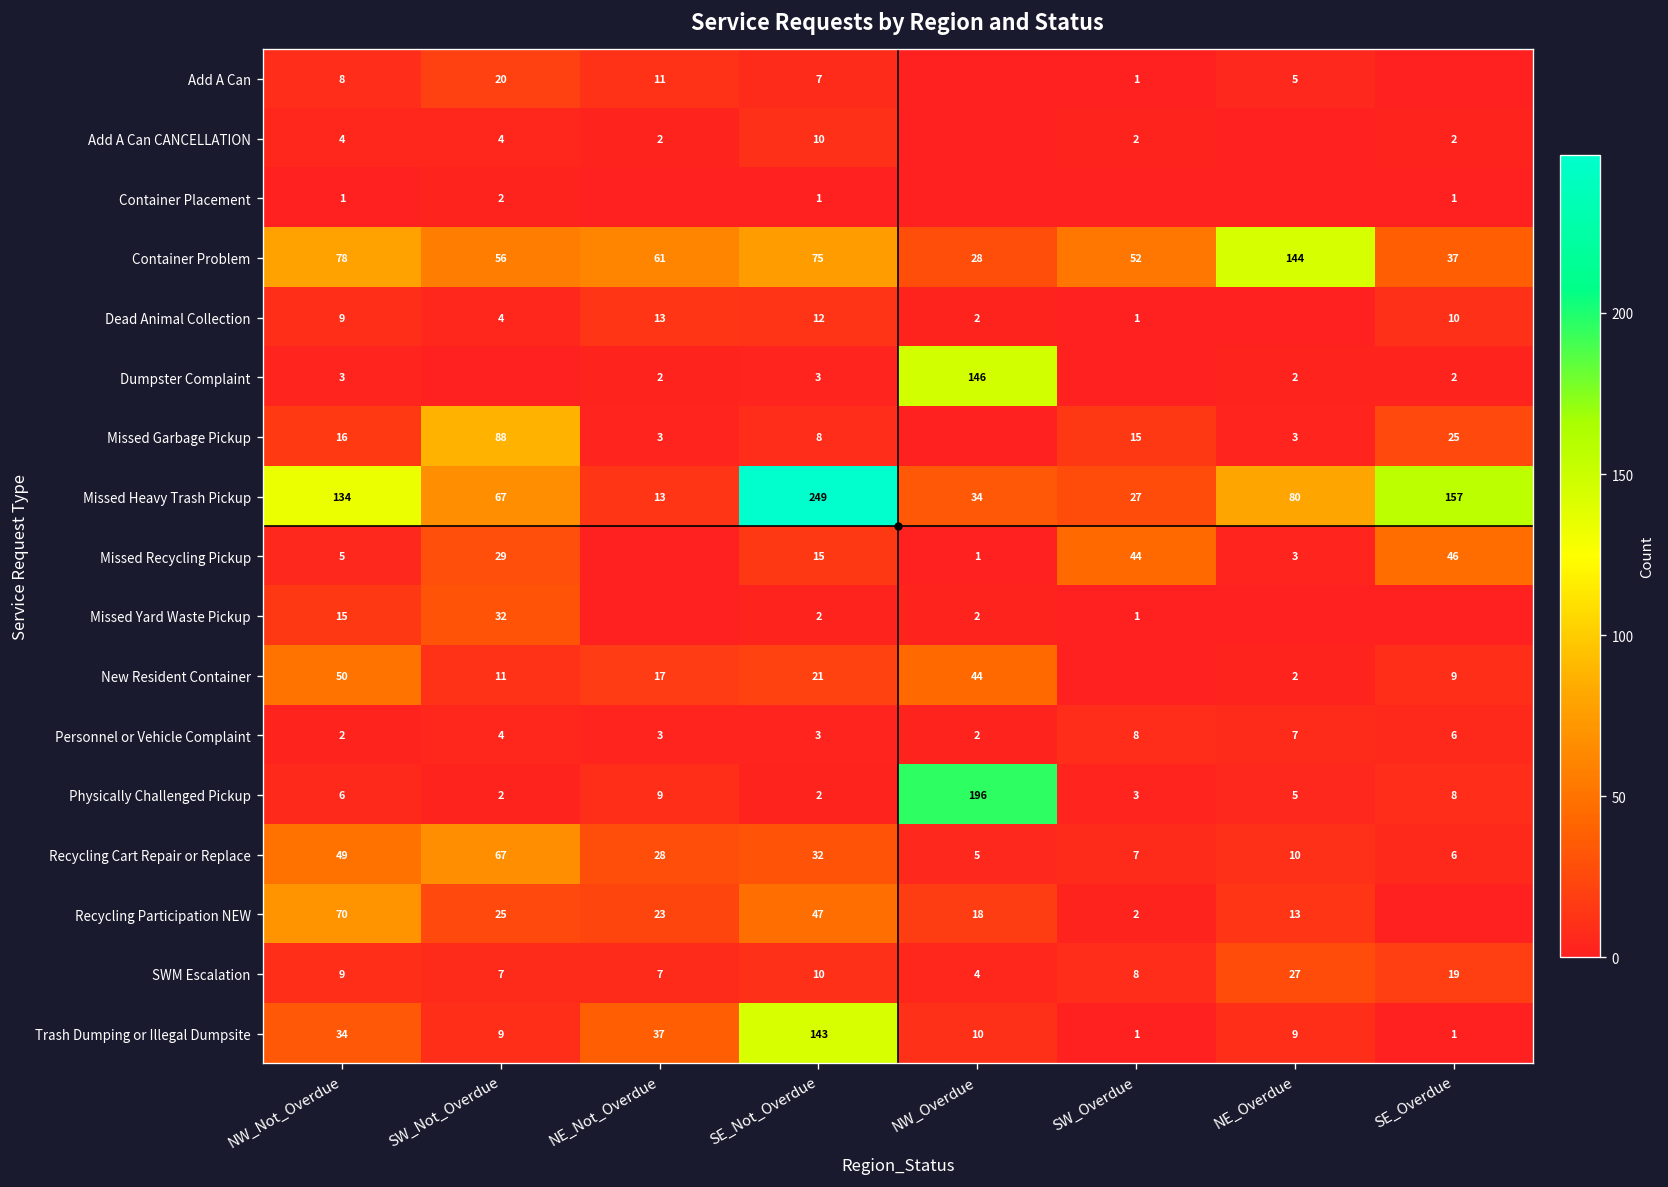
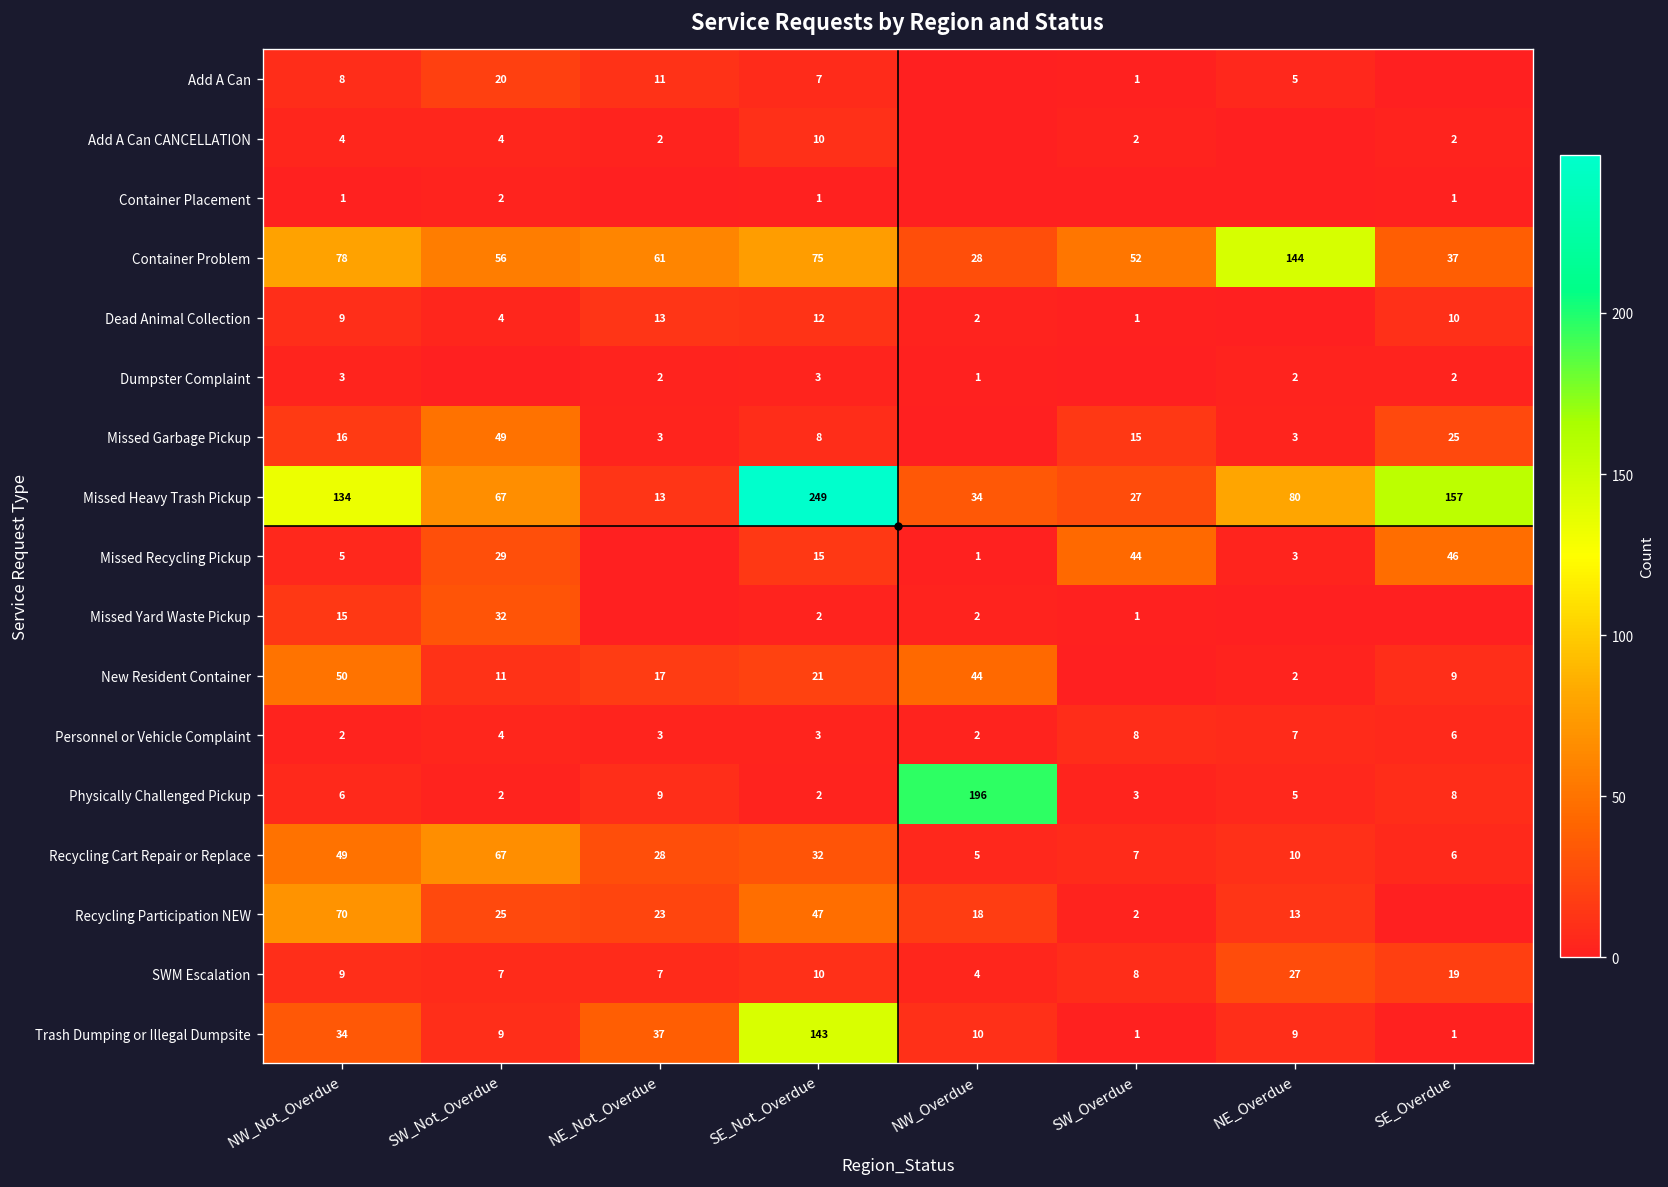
  {
    "Add A Can": {
      "NW_Not_Overdue": 8,
      "SW_Not_Overdue": 20,
      "NE_Not_Overdue": 11,
      "SE_Not_Overdue": 7,
      "SW_Overdue": 1,
      "NE_Overdue": 5
    },
    "Add A Can CANCELLATION": {
      "NW_Not_Overdue": 4,
      "SW_Not_Overdue": 4,
      "NE_Not_Overdue": 2,
      "SE_Not_Overdue": 10,
      "SW_Overdue": 2,
      "SE_Overdue": 2
    },
    "Container Placement": {
      "NW_Not_Overdue": 1,
      "SW_Not_Overdue": 2,
      "SE_Not_Overdue": 1,
      "SE_Overdue": 1
    },
    "Container Problem": {
      "NW_Not_Overdue": 78,
      "SW_Not_Overdue": 56,
      "NE_Not_Overdue": 61,
      "SE_Not_Overdue": 75,
      "NW_Overdue": 28,
      "SW_Overdue": 52,
      "NE_Overdue": 144,
      "SE_Overdue": 37
    },
    "Dead Animal Collection": {
      "NW_Not_Overdue": 9,
      "SW_Not_Overdue": 4,
      "NE_Not_Overdue": 13,
      "SE_Not_Overdue": 12,
      "NW_Overdue": 2,
      "SW_Overdue": 1,
      "SE_Overdue": 10
    },
    "Dumpster Complaint": {
      "NW_Not_Overdue": 3,
      "NE_Not_Overdue": 2,
      "SE_Not_Overdue": 3,
-     "NW_Overdue": 146,
+     "NW_Overdue": 1,
      "NE_Overdue": 2,
      "SE_Overdue": 2
    },
    "Missed Garbage Pickup": {
      "NW_Not_Overdue": 16,
-     "SW_Not_Overdue": 88,
+     "SW_Not_Overdue": 49,
      "NE_Not_Overdue": 3,
      "SE_Not_Overdue": 8,
      "SW_Overdue": 15,
      "NE_Overdue": 3,
      "SE_Overdue": 25
    },
    "Missed Heavy Trash Pickup": {
      "NW_Not_Overdue": 134,
      "SW_Not_Overdue": 67,
      "NE_Not_Overdue": 13,
      "SE_Not_Overdue": 249,
      "NW_Overdue": 34,
      "SW_Overdue": 27,
      "NE_Overdue": 80,
      "SE_Overdue": 157
    },
    "Missed Recycling Pickup": {
      "NW_Not_Overdue": 5,
      "SW_Not_Overdue": 29,
      "SE_Not_Overdue": 15,
      "NW_Overdue": 1,
      "SW_Overdue": 44,
      "NE_Overdue": 3,
      "SE_Overdue": 46
    },
    "Missed Yard Waste Pickup": {
      "NW_Not_Overdue": 15,
      "SW_Not_Overdue": 32,
      "SE_Not_Overdue": 2,
      "NW_Overdue": 2,
      "SW_Overdue": 1
    },
    "New Resident Container": {
      "NW_Not_Overdue": 50,
      "SW_Not_Overdue": 11,
      "NE_Not_Overdue": 17,
      "SE_Not_Overdue": 21,
      "NW_Overdue": 44,
      "NE_Overdue": 2,
      "SE_Overdue": 9
    },
    "Personnel or Vehicle Complaint": {
      "NW_Not_Overdue": 2,
      "SW_Not_Overdue": 4,
      "NE_Not_Overdue": 3,
      "SE_Not_Overdue": 3,
      "NW_Overdue": 2,
      "SW_Overdue": 8,
      "NE_Overdue": 7,
      "SE_Overdue": 6
    },
    "Physically Challenged Pickup": {
      "NW_Not_Overdue": 6,
      "SW_Not_Overdue": 2,
      "NE_Not_Overdue": 9,
      "SE_Not_Overdue": 2,
      "NW_Overdue": 196,
      "SW_Overdue": 3,
      "NE_Overdue": 5,
      "SE_Overdue": 8
    },
    "Recycling Cart Repair or Replace": {
      "NW_Not_Overdue": 49,
      "SW_Not_Overdue": 67,
      "NE_Not_Overdue": 28,
      "SE_Not_Overdue": 32,
      "NW_Overdue": 5,
      "SW_Overdue": 7,
      "NE_Overdue": 10,
      "SE_Overdue": 6
    },
    "Recycling Participation NEW": {
      "NW_Not_Overdue": 70,
      "SW_Not_Overdue": 25,
      "NE_Not_Overdue": 23,
      "SE_Not_Overdue": 47,
      "NW_Overdue": 18,
      "SW_Overdue": 2,
      "NE_Overdue": 13
    },
    "SWM Escalation": {
      "NW_Not_Overdue": 9,
      "SW_Not_Overdue": 7,
      "NE_Not_Overdue": 7,
      "SE_Not_Overdue": 10,
      "NW_Overdue": 4,
      "SW_Overdue": 8,
      "NE_Overdue": 27,
      "SE_Overdue": 19
    },
    "Trash Dumping or Illegal Dumpsite": {
      "NW_Not_Overdue": 34,
      "SW_Not_Overdue": 9,
      "NE_Not_Overdue": 37,
      "SE_Not_Overdue": 143,
      "NW_Overdue": 10,
      "SW_Overdue": 1,
      "NE_Overdue": 9,
      "SE_Overdue": 1
    }
  }
